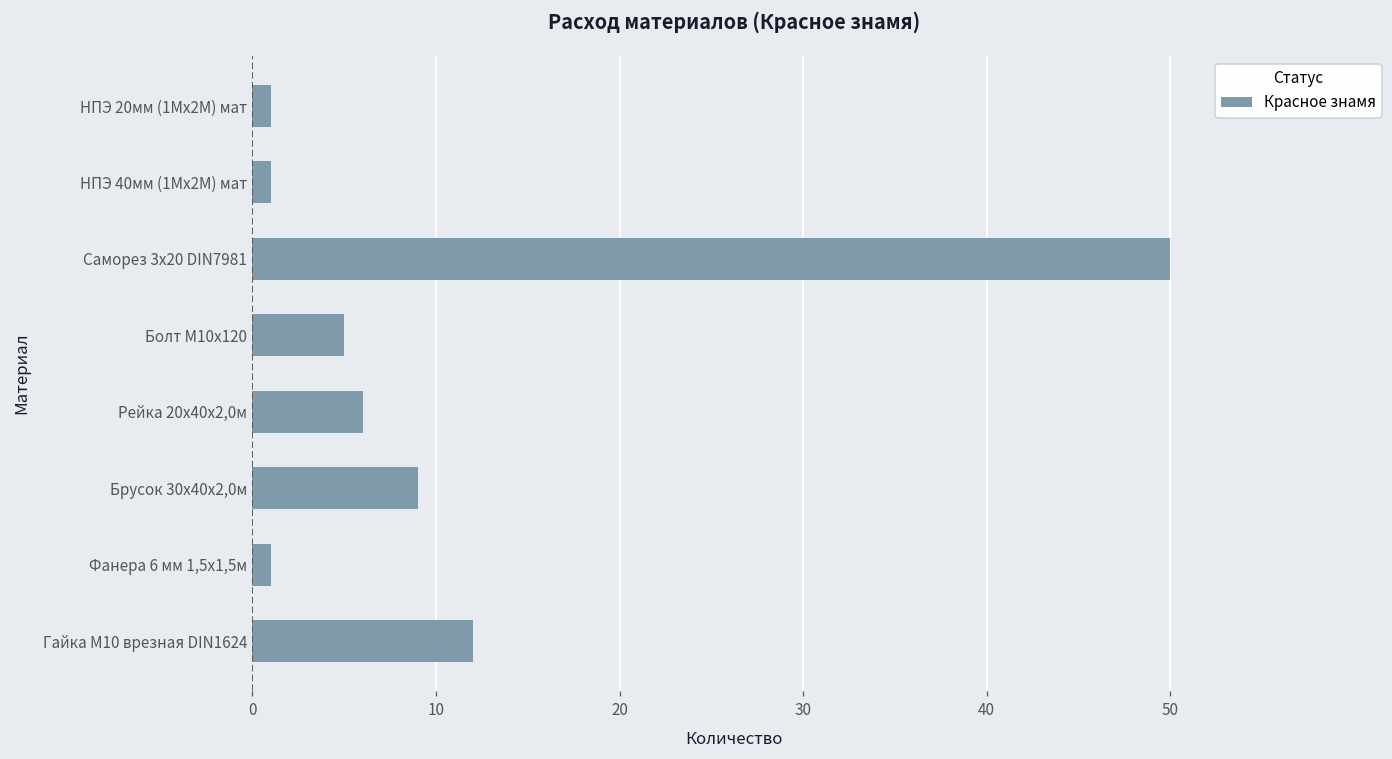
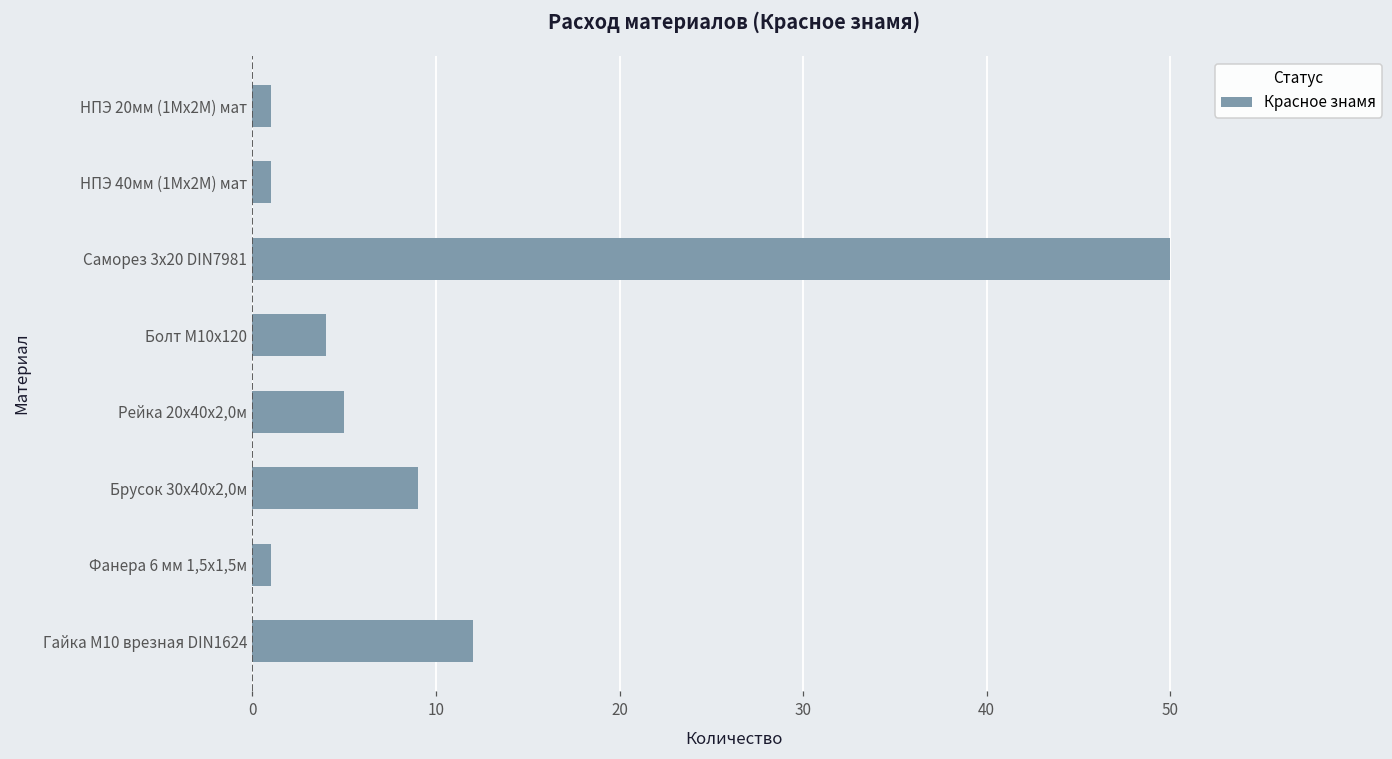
  {
    "НПЭ 20мм (1Мх2М) мат": 1.0,
    "НПЭ 40мм (1Мх2М) мат": 1.0,
    "Саморез 3х20 DIN7981": 50.0,
-   "Болт М10х120": 5.0,
-   "Рейка 20х40х2,0м": 6.0,
+   "Болт М10х120": 4.0,
+   "Рейка 20х40х2,0м": 5.0,
    "Брусок 30х40х2,0м": 9.0,
    "Фанера 6 мм 1,5х1,5м": 1.0,
    "Гайка М10 врезная DIN1624": 12.0
  }
